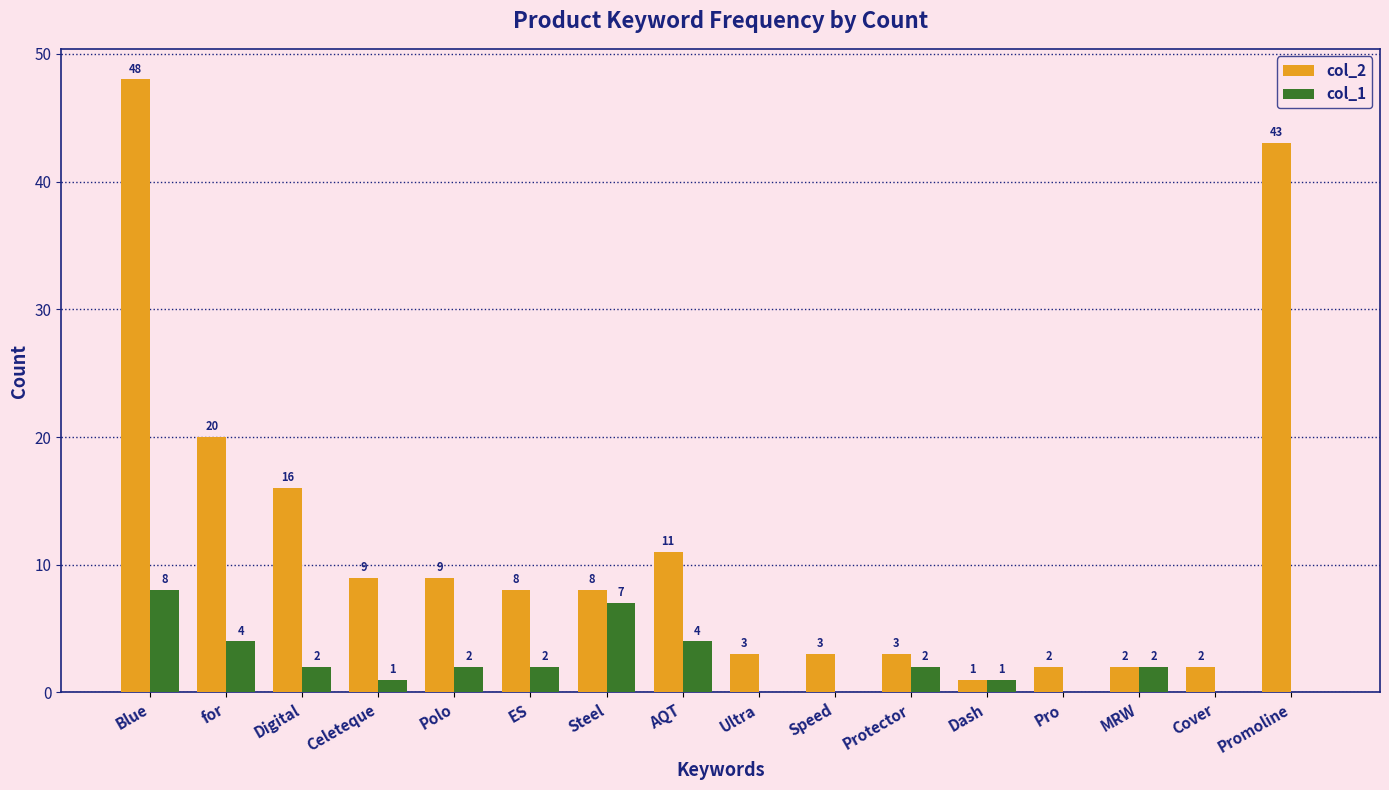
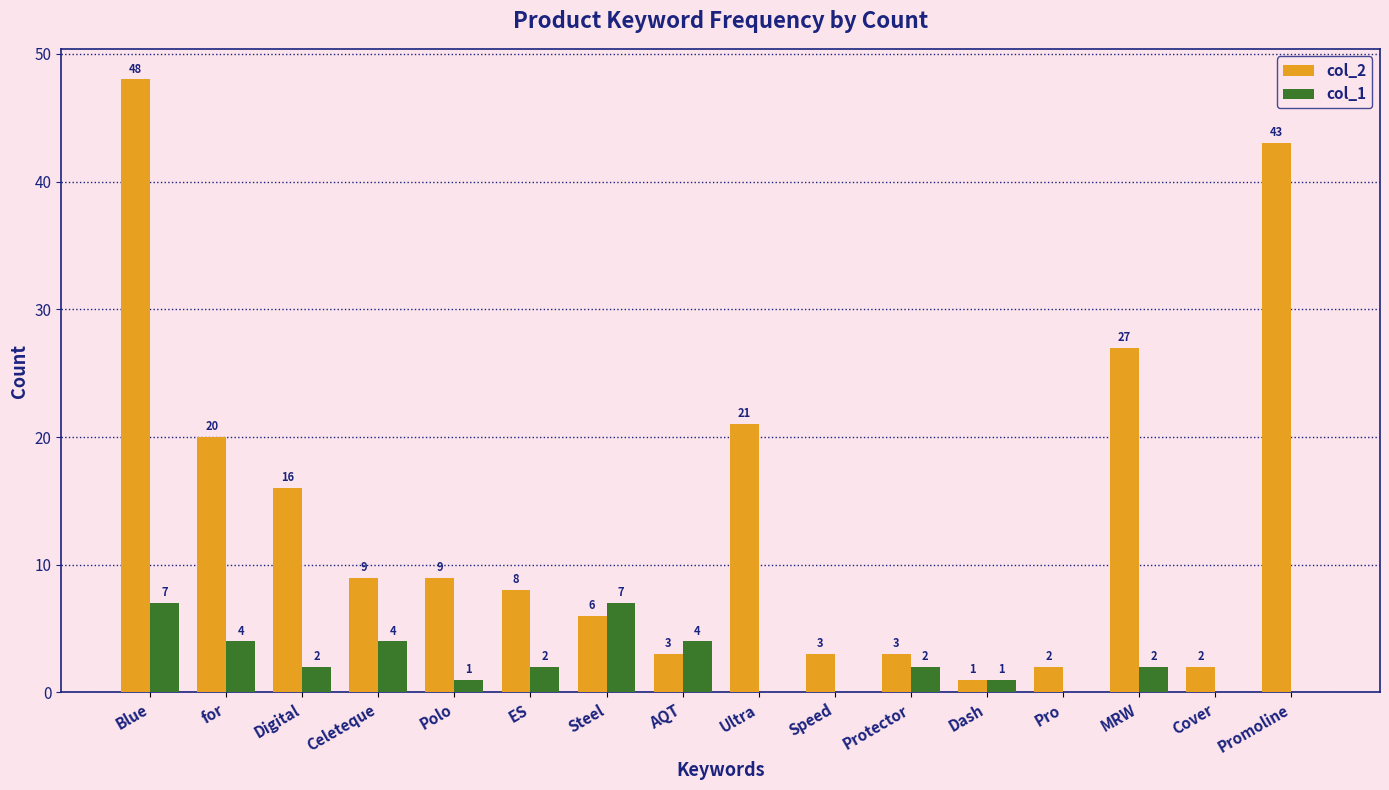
  {
    "col_2": {
      "Blue": 48,
      "for": 20,
      "Digital": 16,
      "Celeteque": 9,
      "Polo": 9,
      "ES": 8,
-     "Steel": 8,
-     "AQT": 11,
-     "Ultra": 3,
+     "Steel": 6,
+     "AQT": 3,
+     "Ultra": 21,
      "Speed": 3,
      "Protector": 3,
      "Dash": 1,
      "Pro": 2,
-     "MRW": 2,
+     "MRW": 27,
      "Cover": 2,
      "Promoline": 43
    },
    "col_1": {
-     "Blue": 8,
+     "Blue": 7,
      "for": 4,
      "Digital": 2,
-     "Celeteque": 1,
-     "Polo": 2,
+     "Celeteque": 4,
+     "Polo": 1,
      "ES": 2,
      "Steel": 7,
      "AQT": 4,
      "Protector": 2,
      "Dash": 1,
      "MRW": 2
    }
  }
